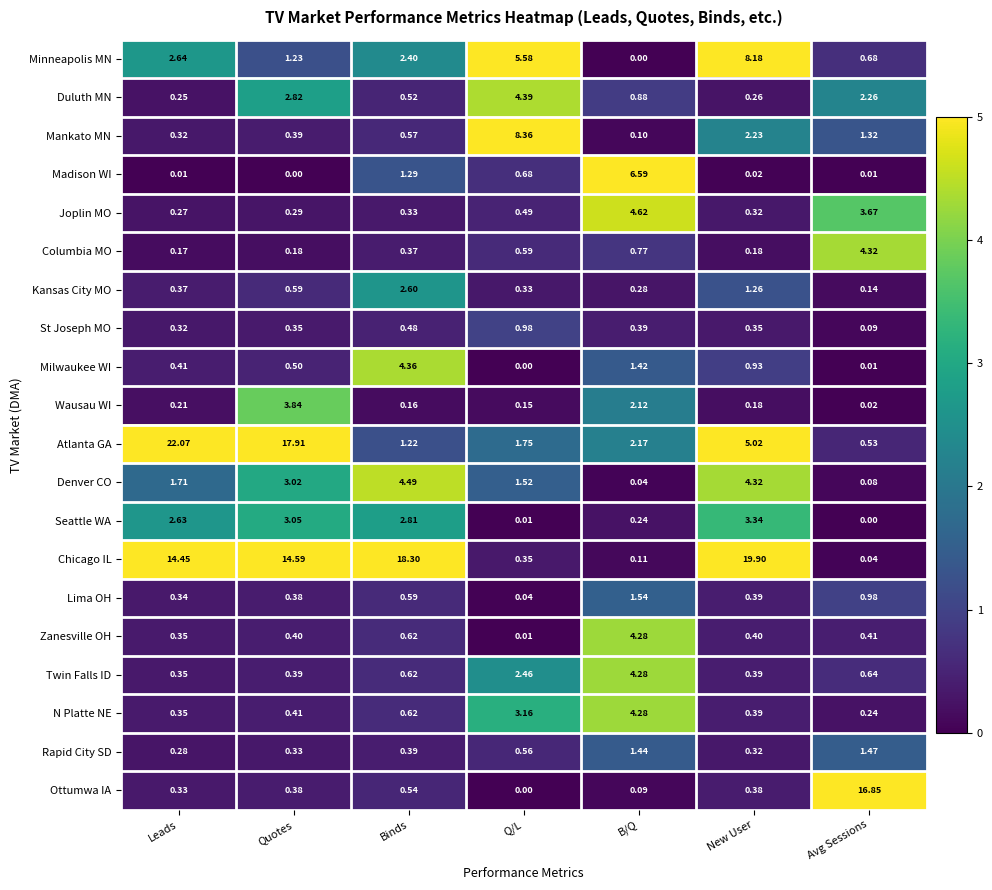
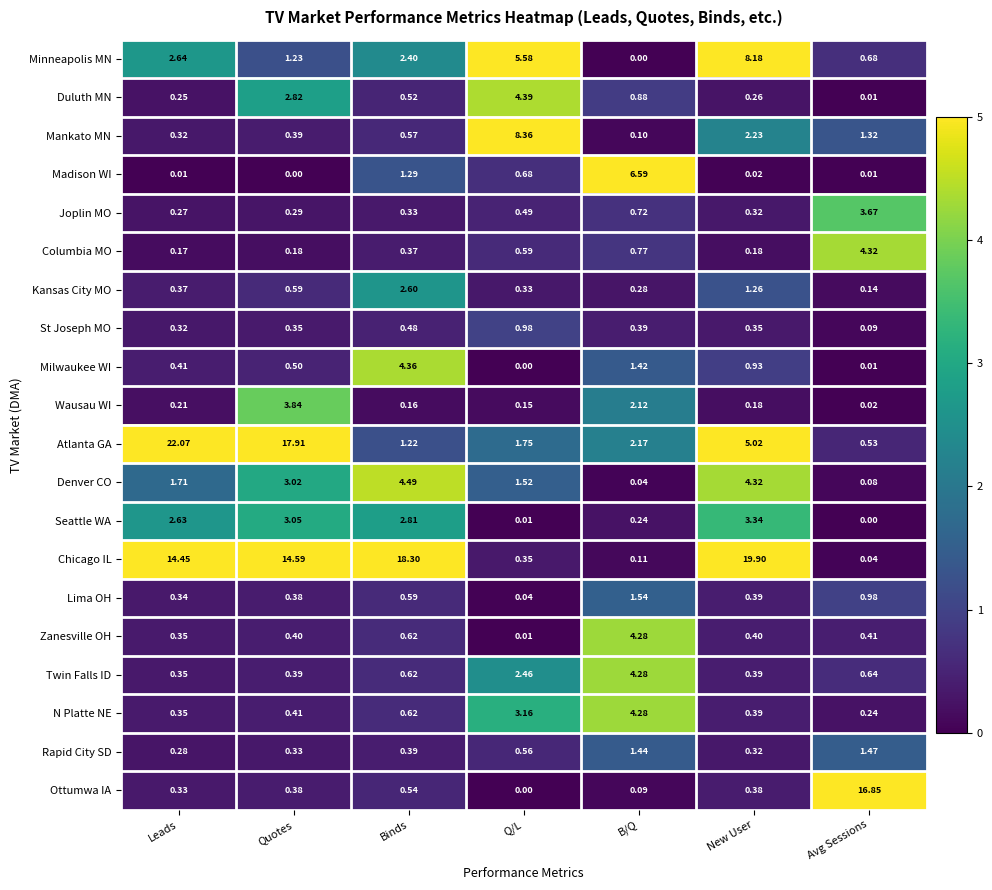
  {
    "Minneapolis MN": {
      "Leads": 2.64,
      "Quotes": 1.23,
      "Binds": 2.40,
      "Q/L": 5.58,
      "B/Q": 0.00,
      "New User": 8.18,
      "Avg Sessions": 0.68
    },
    "Duluth MN": {
      "Leads": 0.25,
      "Quotes": 2.82,
      "Binds": 0.52,
      "Q/L": 4.39,
      "B/Q": 0.88,
      "New User": 0.26,
-     "Avg Sessions": 2.26
+     "Avg Sessions": 0.01
    },
    "Mankato MN": {
      "Leads": 0.32,
      "Quotes": 0.39,
      "Binds": 0.57,
      "Q/L": 8.36,
      "B/Q": 0.10,
      "New User": 2.23,
      "Avg Sessions": 1.32
    },
    "Madison WI": {
      "Leads": 0.01,
      "Quotes": 0.00,
      "Binds": 1.29,
      "Q/L": 0.68,
      "B/Q": 6.59,
      "New User": 0.02,
      "Avg Sessions": 0.01
    },
    "Joplin MO": {
      "Leads": 0.27,
      "Quotes": 0.29,
      "Binds": 0.33,
      "Q/L": 0.49,
-     "B/Q": 4.62,
+     "B/Q": 0.72,
      "New User": 0.32,
      "Avg Sessions": 3.67
    },
    "Columbia MO": {
      "Leads": 0.17,
      "Quotes": 0.18,
      "Binds": 0.37,
      "Q/L": 0.59,
      "B/Q": 0.77,
      "New User": 0.18,
      "Avg Sessions": 4.32
    },
    "Kansas City MO": {
      "Leads": 0.37,
      "Quotes": 0.59,
      "Binds": 2.60,
      "Q/L": 0.33,
      "B/Q": 0.28,
      "New User": 1.26,
      "Avg Sessions": 0.14
    },
    "St Joseph MO": {
      "Leads": 0.32,
      "Quotes": 0.35,
      "Binds": 0.48,
      "Q/L": 0.98,
      "B/Q": 0.39,
      "New User": 0.35,
      "Avg Sessions": 0.09
    },
    "Milwaukee WI": {
      "Leads": 0.41,
      "Quotes": 0.50,
      "Binds": 4.36,
      "Q/L": 0.00,
      "B/Q": 1.42,
      "New User": 0.93,
      "Avg Sessions": 0.01
    },
    "Wausau WI": {
      "Leads": 0.21,
      "Quotes": 3.84,
      "Binds": 0.16,
      "Q/L": 0.15,
      "B/Q": 2.12,
      "New User": 0.18,
      "Avg Sessions": 0.02
    },
    "Atlanta GA": {
      "Leads": 22.07,
      "Quotes": 17.91,
      "Binds": 1.22,
      "Q/L": 1.75,
      "B/Q": 2.17,
      "New User": 5.02,
      "Avg Sessions": 0.53
    },
    "Denver CO": {
      "Leads": 1.71,
      "Quotes": 3.02,
      "Binds": 4.49,
      "Q/L": 1.52,
      "B/Q": 0.04,
      "New User": 4.32,
      "Avg Sessions": 0.08
    },
    "Seattle WA": {
      "Leads": 2.63,
      "Quotes": 3.05,
      "Binds": 2.81,
      "Q/L": 0.01,
      "B/Q": 0.24,
      "New User": 3.34,
      "Avg Sessions": 0.00
    },
    "Chicago IL": {
      "Leads": 14.45,
      "Quotes": 14.59,
      "Binds": 18.30,
      "Q/L": 0.35,
      "B/Q": 0.11,
      "New User": 19.90,
      "Avg Sessions": 0.04
    },
    "Lima OH": {
      "Leads": 0.34,
      "Quotes": 0.38,
      "Binds": 0.59,
      "Q/L": 0.04,
      "B/Q": 1.54,
      "New User": 0.39,
      "Avg Sessions": 0.98
    },
    "Zanesville OH": {
      "Leads": 0.35,
      "Quotes": 0.40,
      "Binds": 0.62,
      "Q/L": 0.01,
      "B/Q": 4.28,
      "New User": 0.40,
      "Avg Sessions": 0.41
    },
    "Twin Falls ID": {
      "Leads": 0.35,
      "Quotes": 0.39,
      "Binds": 0.62,
      "Q/L": 2.46,
      "B/Q": 4.28,
      "New User": 0.39,
      "Avg Sessions": 0.64
    },
    "N Platte NE": {
      "Leads": 0.35,
      "Quotes": 0.41,
      "Binds": 0.62,
      "Q/L": 3.16,
      "B/Q": 4.28,
      "New User": 0.39,
      "Avg Sessions": 0.24
    },
    "Rapid City SD": {
      "Leads": 0.28,
      "Quotes": 0.33,
      "Binds": 0.39,
      "Q/L": 0.56,
      "B/Q": 1.44,
      "New User": 0.32,
      "Avg Sessions": 1.47
    },
    "Ottumwa IA": {
      "Leads": 0.33,
      "Quotes": 0.38,
      "Binds": 0.54,
      "Q/L": 0.00,
      "B/Q": 0.09,
      "New User": 0.38,
      "Avg Sessions": 16.85
    }
  }
